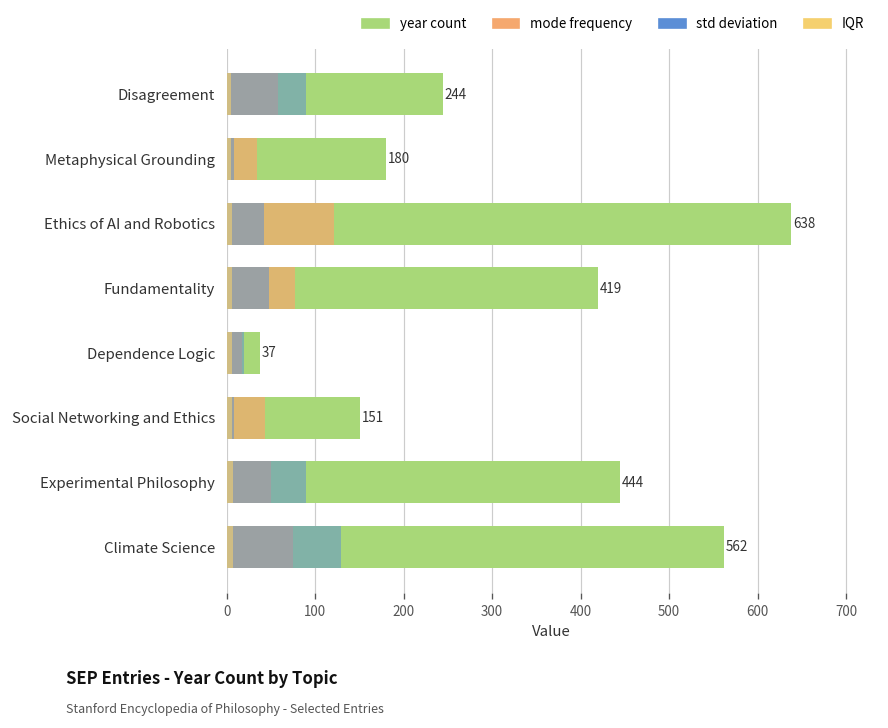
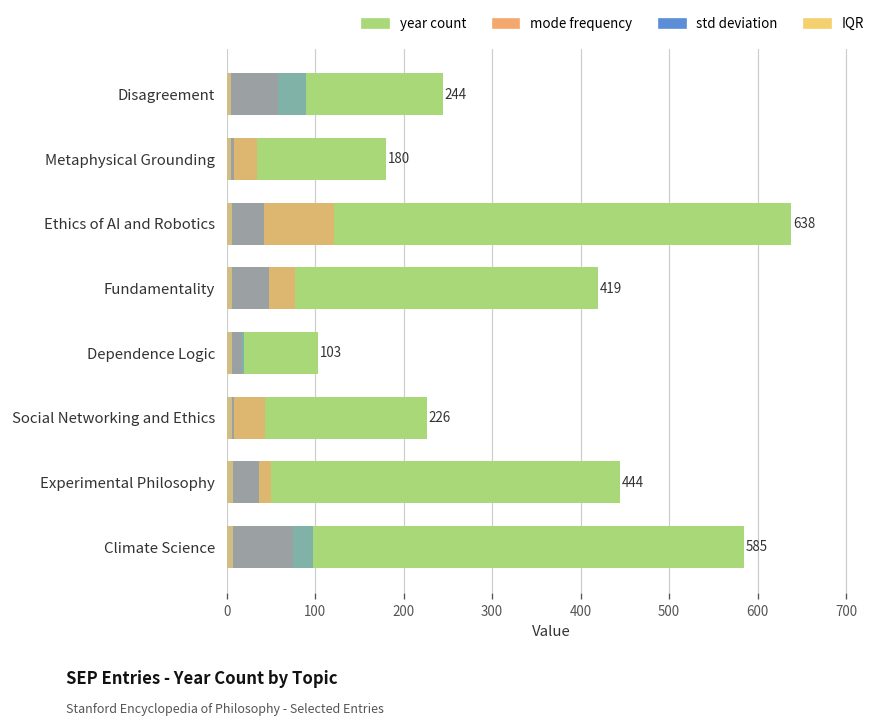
  {
    "year count": {
      "Disagreement": 244,
      "Metaphysical Grounding": 180,
      "Ethics of AI and Robotics": 638,
      "Fundamentality": 419,
-     "Dependence Logic": 37,
-     "Social Networking and Ethics": 151,
+     "Dependence Logic": 103,
+     "Social Networking and Ethics": 226,
      "Experimental Philosophy": 444,
-     "Climate Science": 562
+     "Climate Science": 585
    },
    "std deviation": {
-     "Experimental Philosophy": 90,
-     "Climate Science": 130
+     "Experimental Philosophy": 40,
+     "Climate Science": 100
    }
  }
